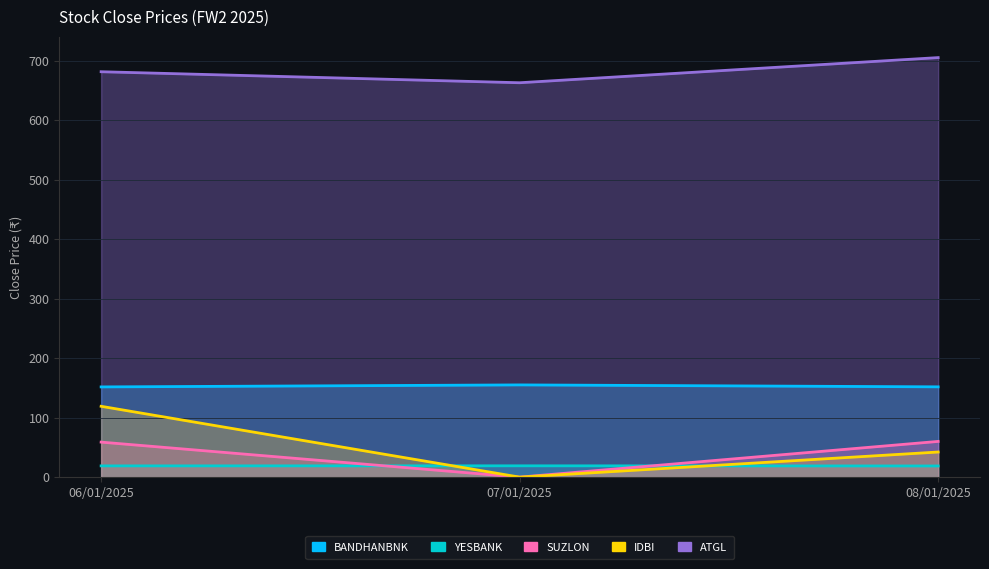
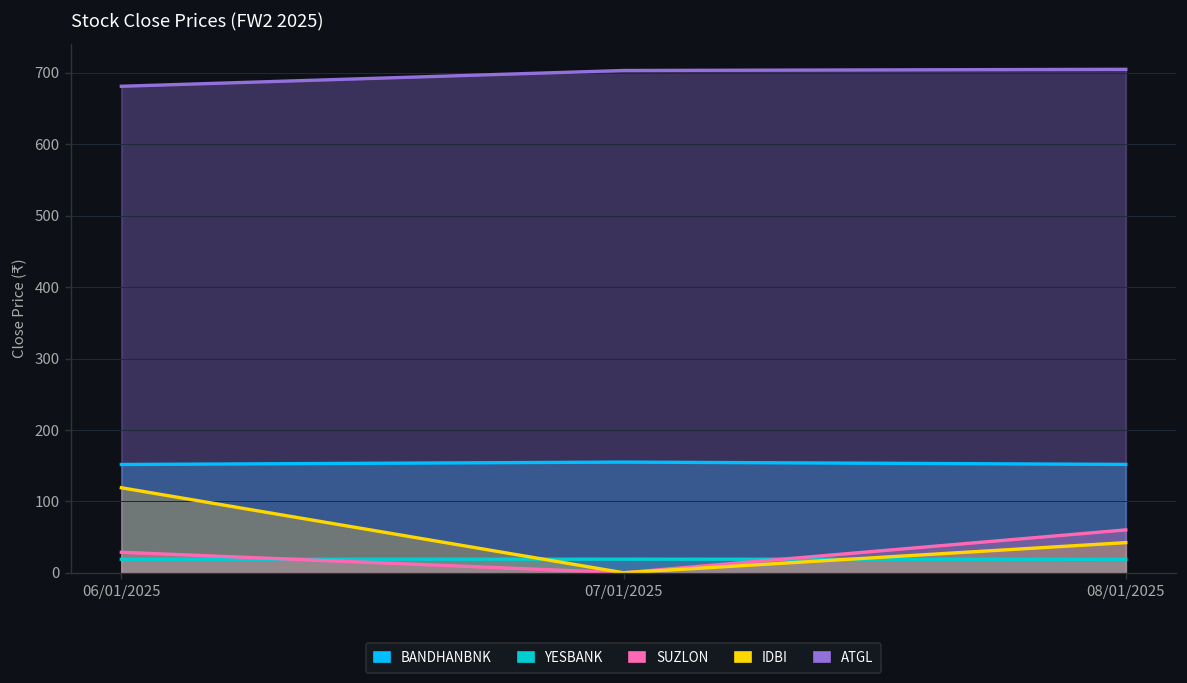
  {
    "SUZLON": {
-     "06/01/2025": 60,
+     "06/01/2025": 30,
      "08/01/2025": 60
    },
    "IDBI": {
      "06/01/2025": 120,
      "08/01/2025": 40
    },
    "ATGL": {
      "06/01/2025": 680,
-     "07/01/2025": 660,
+     "07/01/2025": 700,
      "08/01/2025": 700
    }
  }
